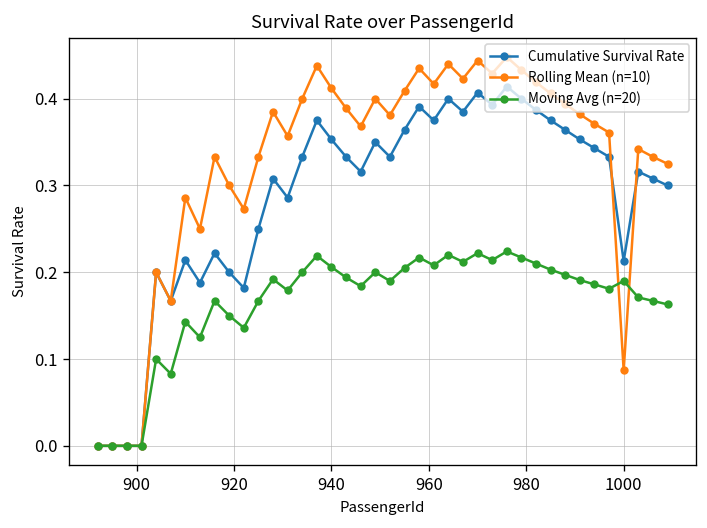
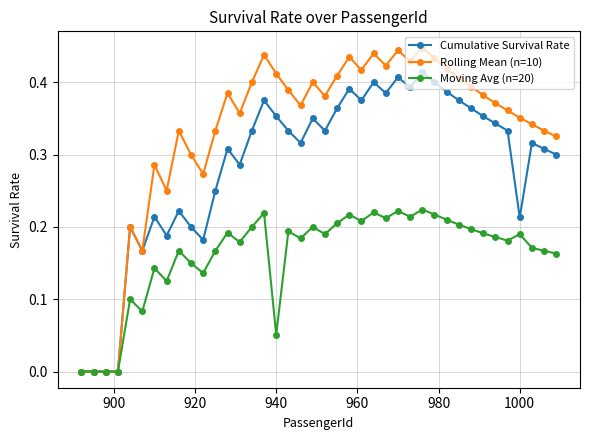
  {
    "Cumulative Survival Rate": {
      "940": 0.35,
      "1000": 0.21
    },
    "Rolling Mean (n=10)": {
      "940": 0.41,
-     "1000": 0.09
+     "1000": 0.35
    },
    "Moving Avg (n=20)": {
-     "940": 0.21,
+     "940": 0.05,
      "1000": 0.19
    }
  }
